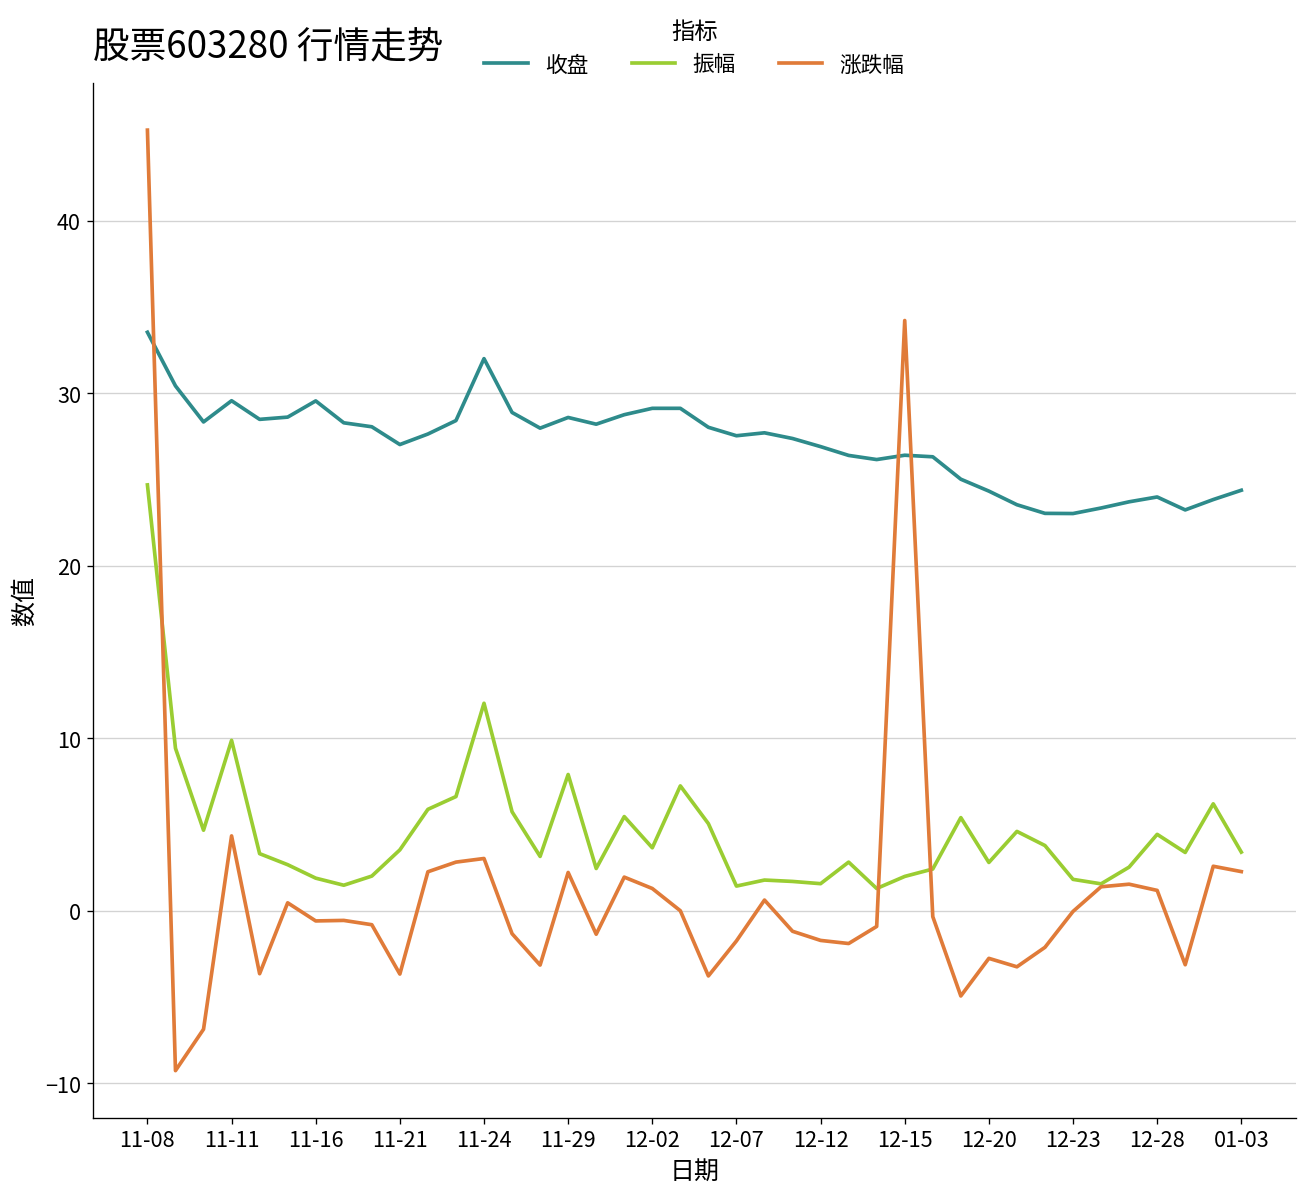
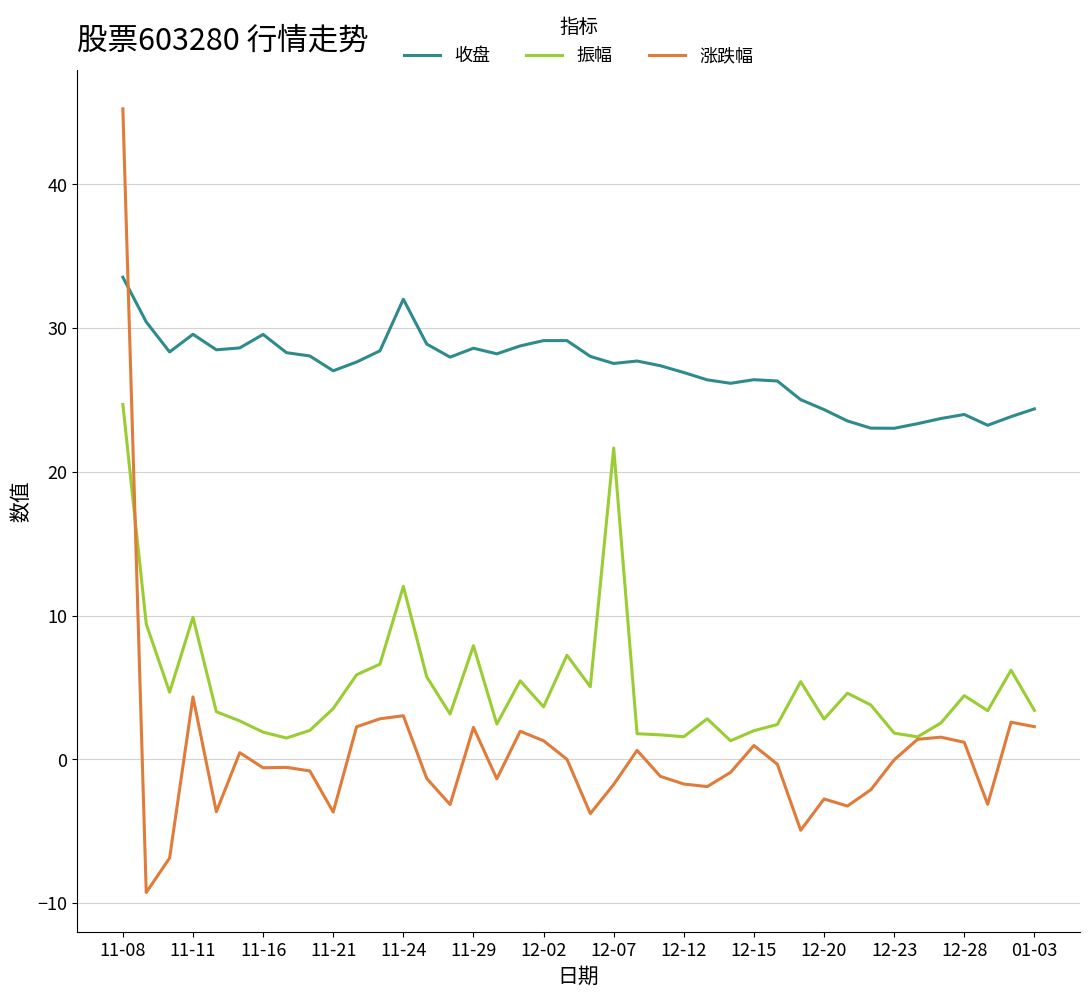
  {
    "收盘": {
      "11-08": 33.5,
      "11-11": 29.6,
      "11-16": 29.6,
      "11-21": 27.0,
      "11-24": 32.0,
      "11-29": 28.6,
      "12-02": 29.1,
      "12-07": 27.5,
      "12-12": 26.9,
      "12-15": 26.4,
      "12-20": 24.3,
      "12-23": 23.0,
      "12-28": 24.0,
      "01-03": 24.4
    },
    "振幅": {
      "11-08": 24.7,
      "11-11": 9.9,
      "11-16": 1.9,
      "11-21": 3.5,
      "11-24": 12.0,
      "11-29": 7.9,
      "12-02": 3.7,
-     "12-07": 1.4,
+     "12-07": 21.7,
      "12-12": 1.6,
      "12-15": 2.0,
      "12-20": 2.8,
      "12-23": 1.8,
      "12-28": 4.4,
      "01-03": 3.4
    },
    "涨跌幅": {
      "11-08": 45.3,
      "11-11": 4.3,
      "11-16": -0.6,
      "11-21": -3.7,
      "11-24": 3.0,
      "11-29": 2.2,
      "12-02": 1.3,
      "12-07": -1.8,
      "12-12": -1.7,
-     "12-15": 34.2,
+     "12-15": 1.0,
      "12-20": -2.8,
      "12-23": 0.0,
      "12-28": 1.2,
      "01-03": 2.3
    }
  }
